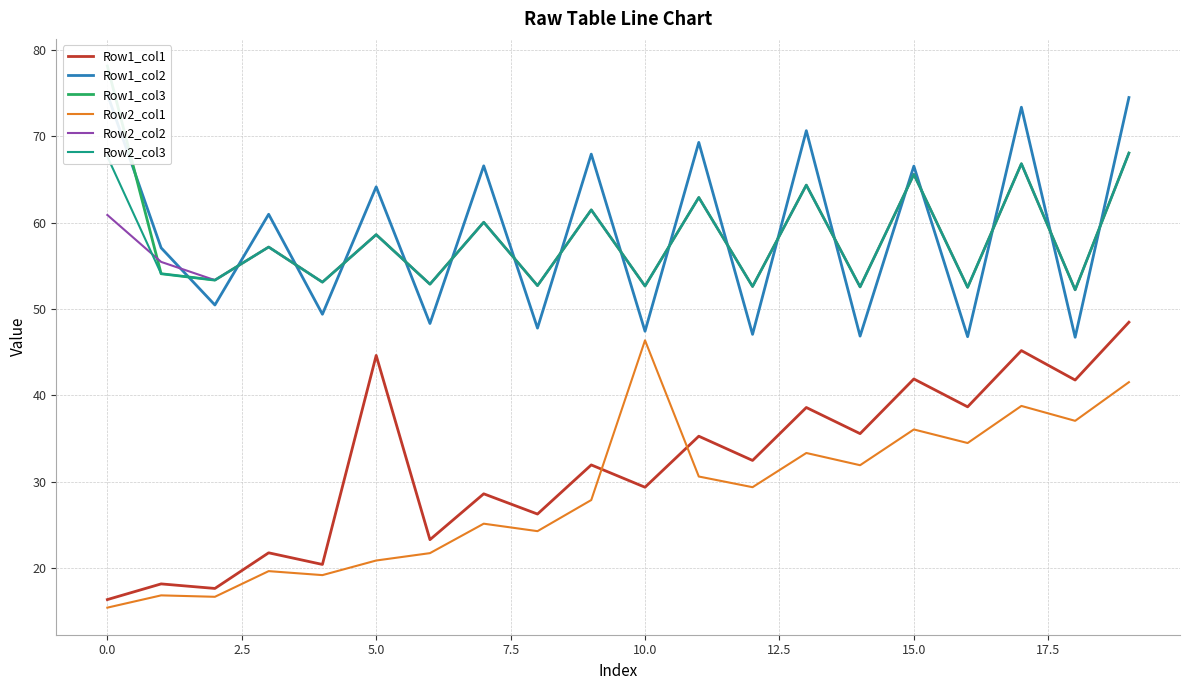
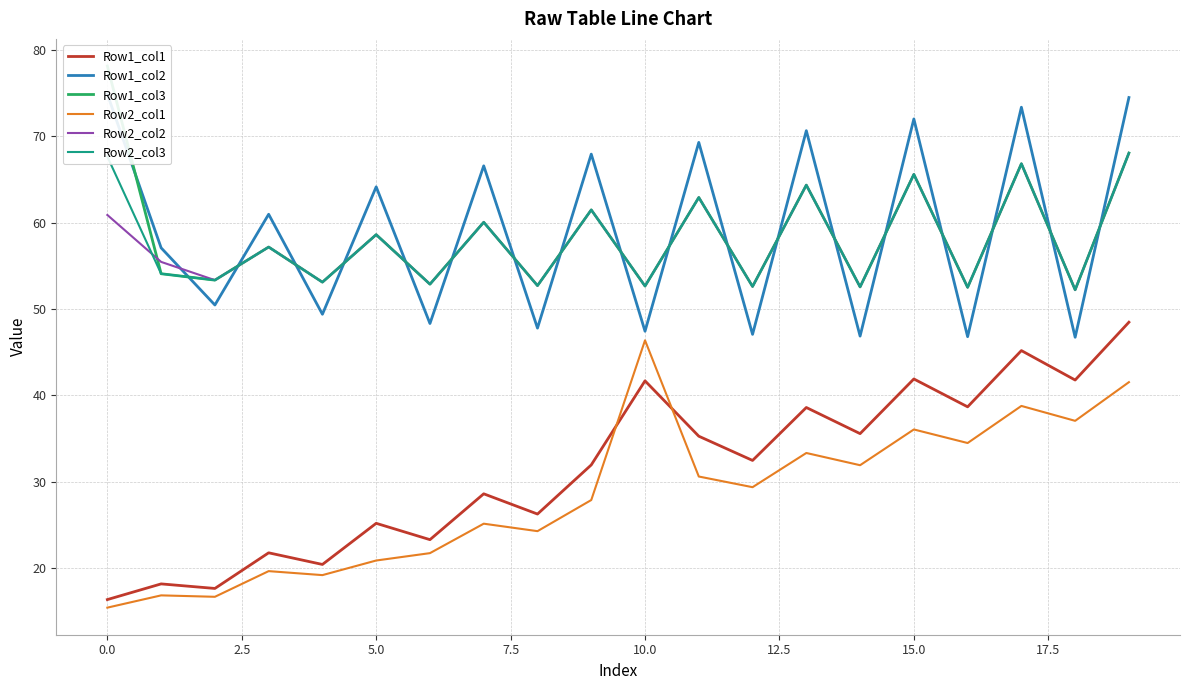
  {
    "Row1_col1": {
      "0.0": 16,
-     "5.0": 45,
-     "10.0": 29,
+     "5.0": 25,
+     "10.0": 42,
      "15.0": 42
    },
    "Row1_col2": {
      "5.0": 64,
      "10.0": 47,
-     "15.0": 67
+     "15.0": 72
    },
    "Row2_col1": {
      "0.0": 15,
      "5.0": 21,
      "10.0": 46,
      "15.0": 36
    },
    "Row2_col2": {
      "0.0": 61
    }
  }
